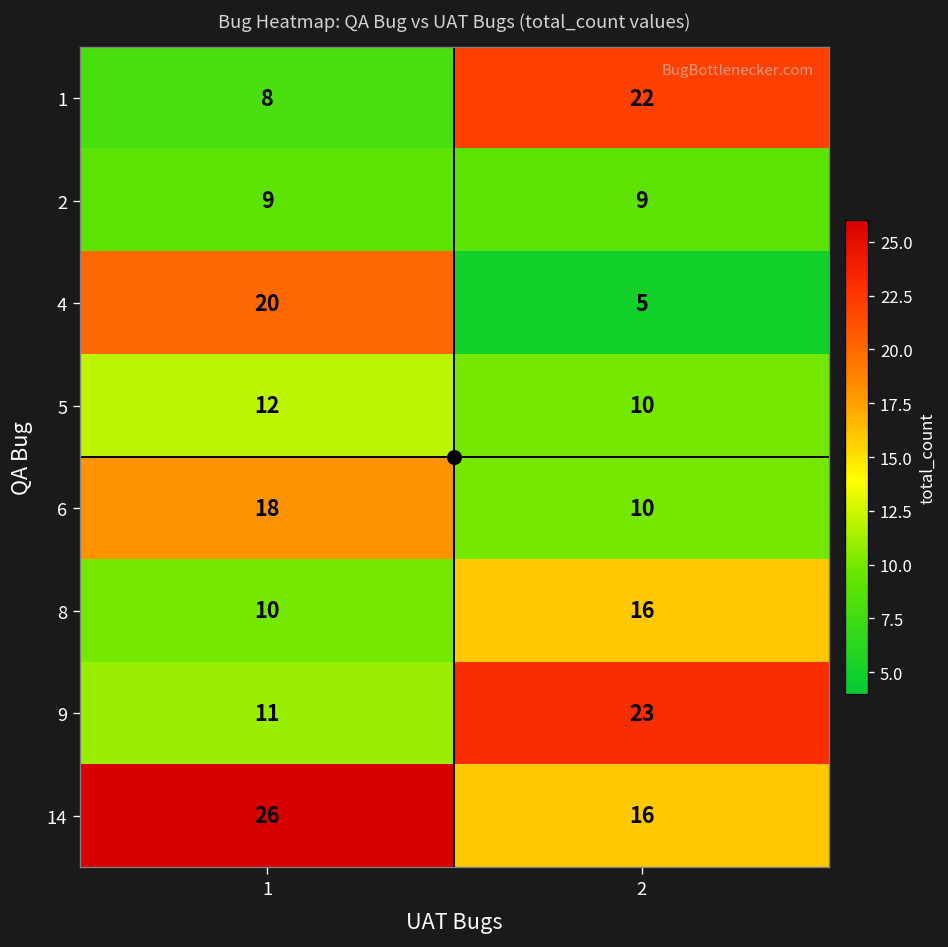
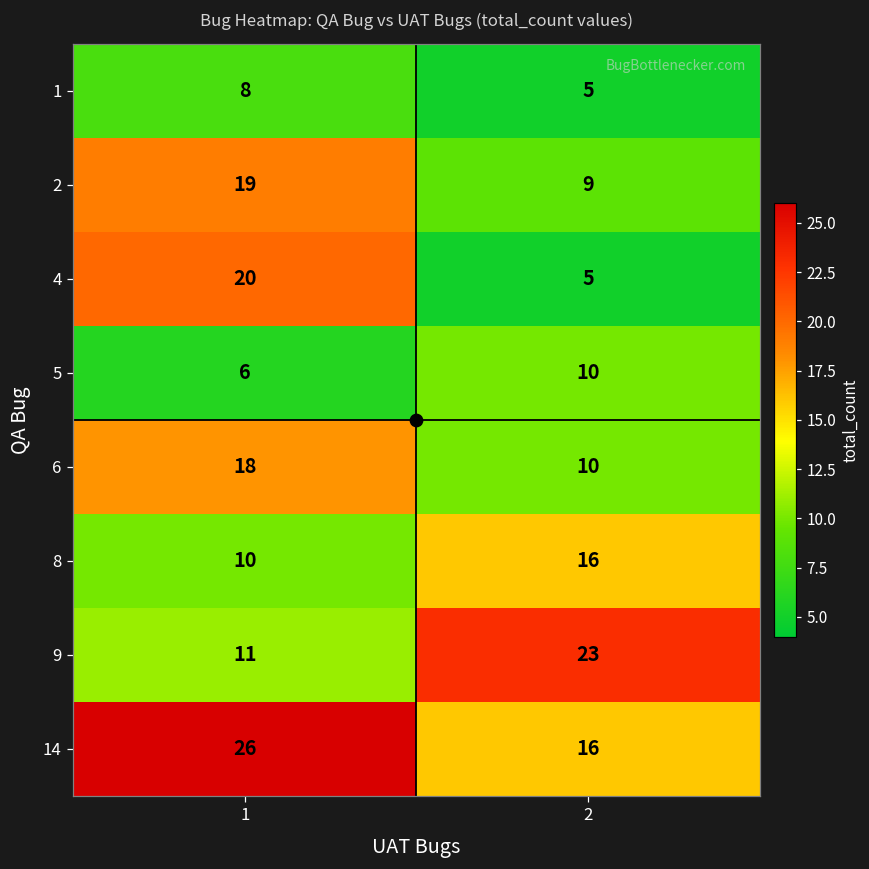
  {
    "1": {
      "1": 8,
-     "2": 22
+     "2": 5
    },
    "2": {
-     "1": 9,
+     "1": 19,
      "2": 9
    },
    "4": {
      "1": 20,
      "2": 5
    },
    "5": {
-     "1": 12,
+     "1": 6,
      "2": 10
    },
    "6": {
      "1": 18,
      "2": 10
    },
    "8": {
      "1": 10,
      "2": 16
    },
    "9": {
      "1": 11,
      "2": 23
    },
    "14": {
      "1": 26,
      "2": 16
    }
  }
